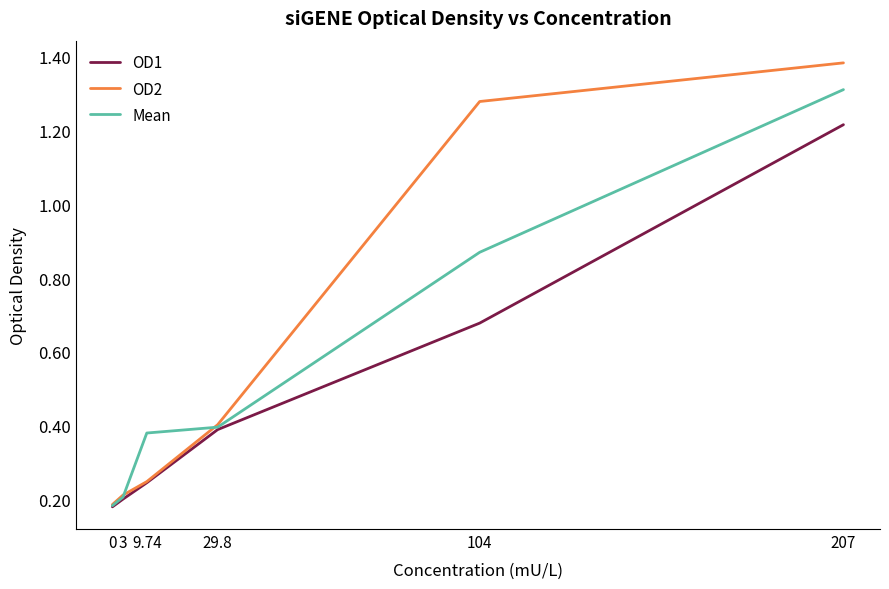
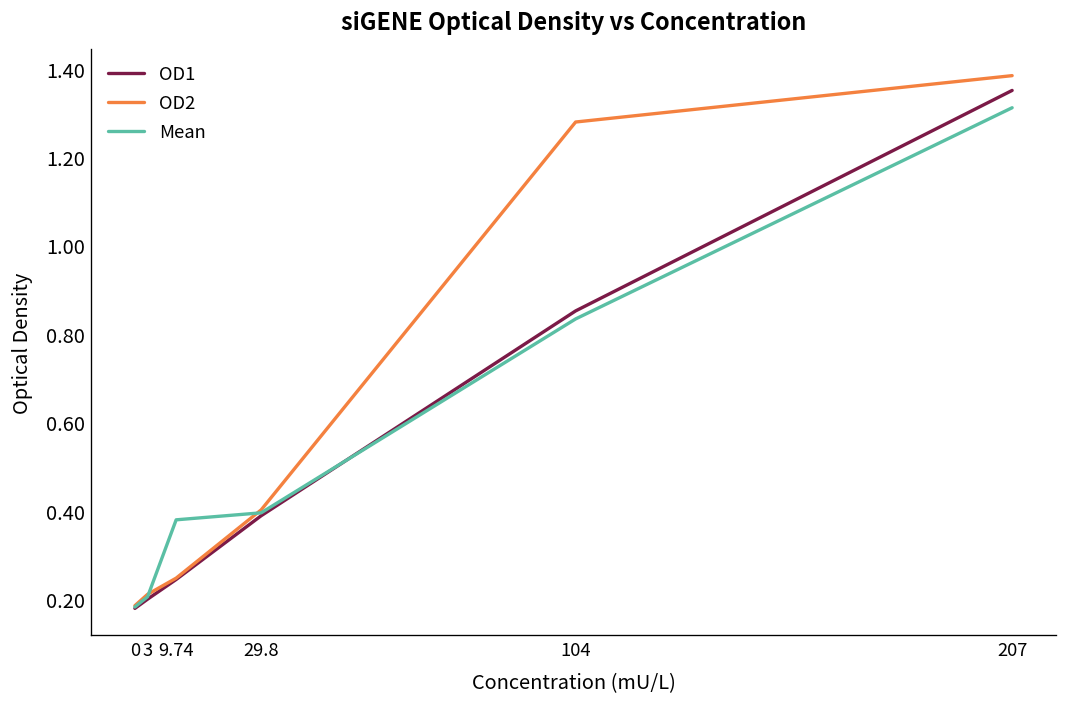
  {
    "OD1": {
-     "104": 0.68,
-     "207": 1.22
+     "104": 0.85,
+     "207": 1.35
    },
    "OD2": {
      "104": 1.28,
      "207": 1.38
    },
    "Mean": {
      "9.74": 0.38,
-     "104": 0.87,
+     "104": 0.83,
      "207": 1.31
    }
  }
